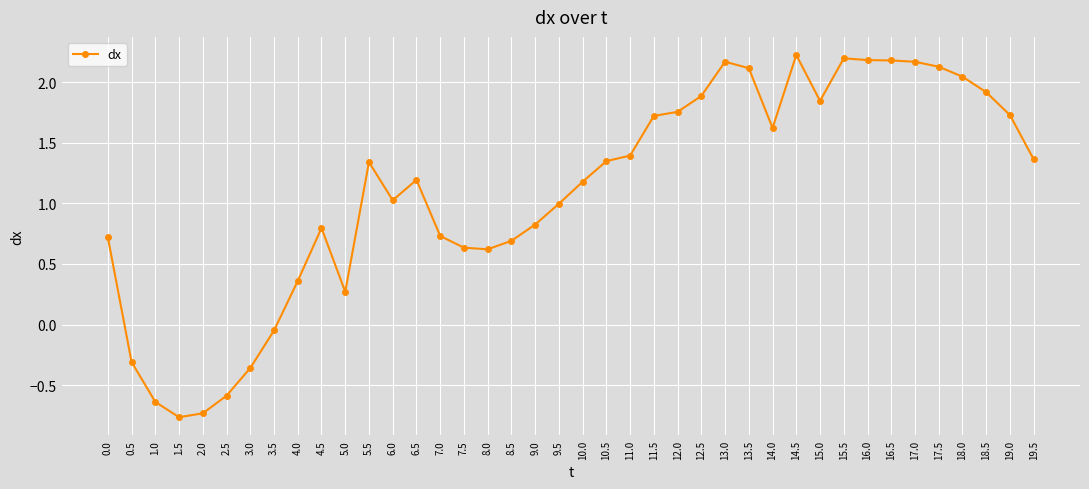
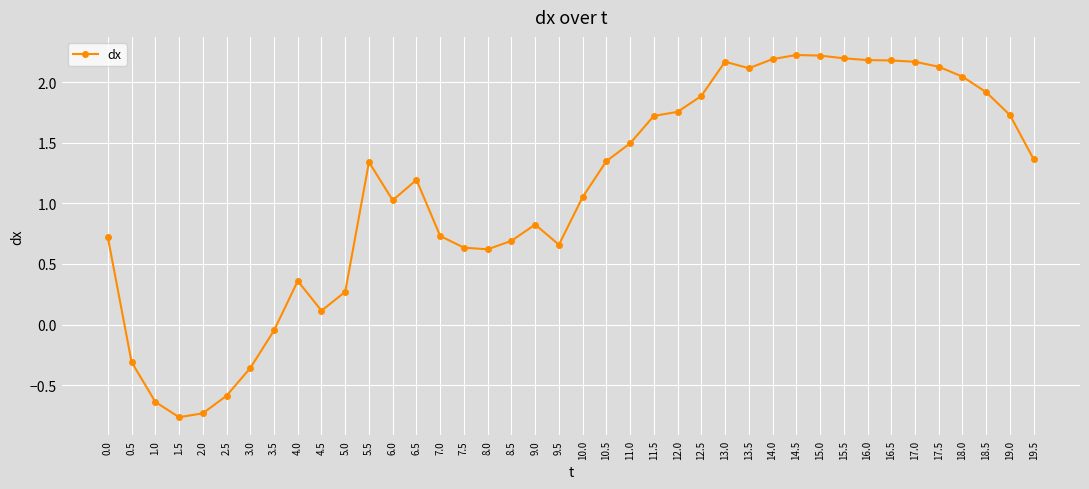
  {
    "0.0": 0.72,
    "0.5": -0.31,
    "1.0": -0.64,
    "1.5": -0.77,
    "2.0": -0.73,
    "2.5": -0.59,
    "3.0": -0.36,
    "3.5": -0.05,
    "4.0": 0.36,
-   "4.5": 0.80,
+   "4.5": 0.11,
    "5.0": 0.27,
    "5.5": 1.34,
    "6.0": 1.02,
    "6.5": 1.19,
    "7.0": 0.73,
    "7.5": 0.63,
    "8.0": 0.62,
    "8.5": 0.69,
    "9.0": 0.82,
-   "9.5": 1.00,
-   "10.0": 1.18,
+   "9.5": 0.66,
+   "10.0": 1.05,
    "10.5": 1.35,
-   "11.0": 1.39,
+   "11.0": 1.49,
    "11.5": 1.72,
    "12.0": 1.75,
    "12.5": 1.89,
    "13.0": 2.17,
    "13.5": 2.11,
-   "14.0": 1.62,
+   "14.0": 2.19,
    "14.5": 2.22,
-   "15.0": 1.84,
+   "15.0": 2.22,
    "15.5": 2.20,
    "16.0": 2.18,
    "16.5": 2.18,
    "17.0": 2.17,
    "17.5": 2.13,
    "18.0": 2.05,
    "18.5": 1.92,
    "19.0": 1.73,
    "19.5": 1.36
  }
